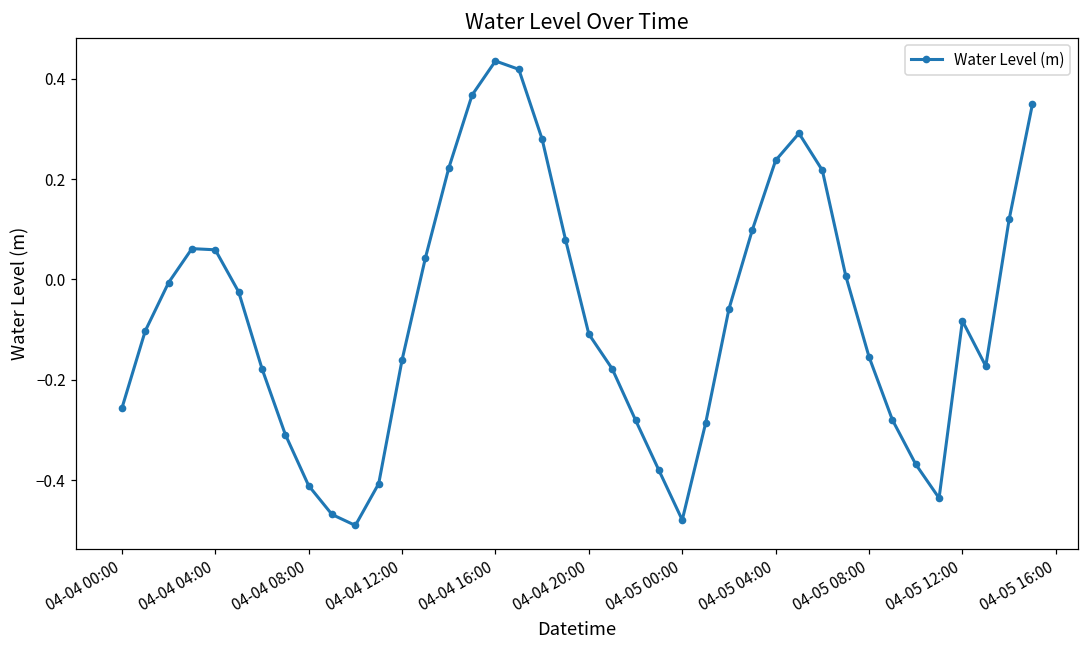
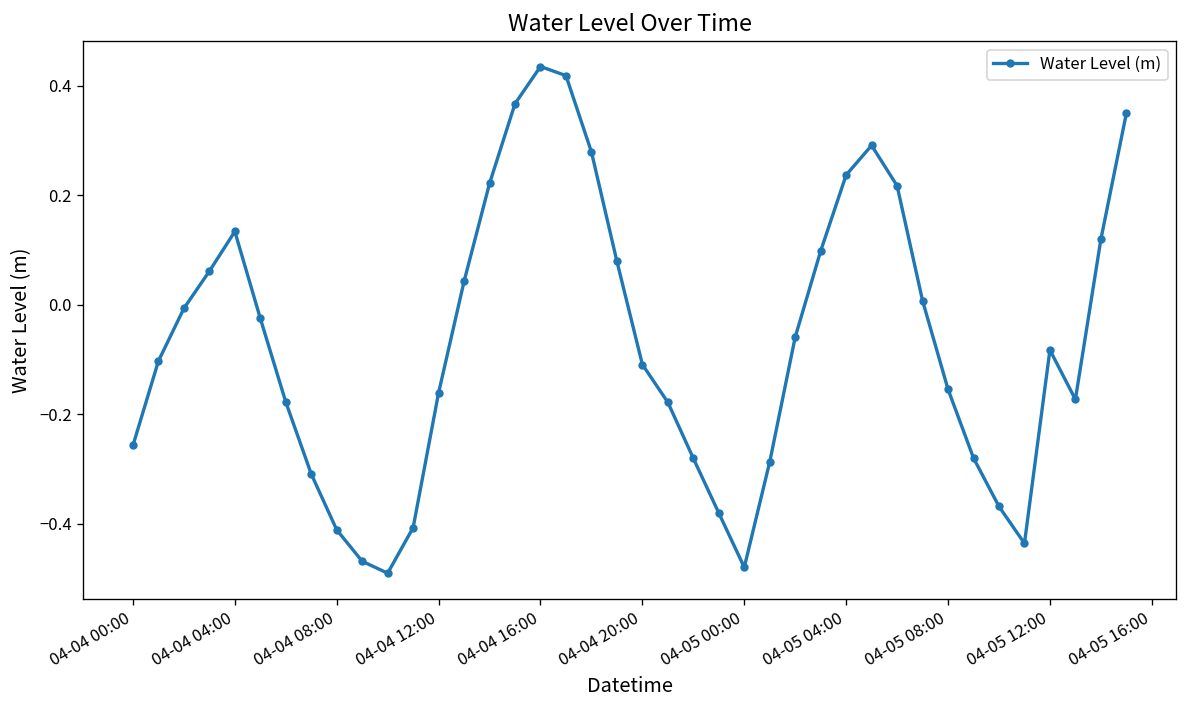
  {
    "04-04 00:00": -0.26,
-   "04-04 04:00": 0.06,
+   "04-04 04:00": 0.13,
    "04-04 08:00": -0.41,
    "04-04 12:00": -0.16,
    "04-04 16:00": 0.44,
    "04-04 20:00": -0.11,
    "04-05 00:00": -0.48,
    "04-05 04:00": 0.24,
    "04-05 08:00": -0.15,
    "04-05 12:00": -0.08
  }
